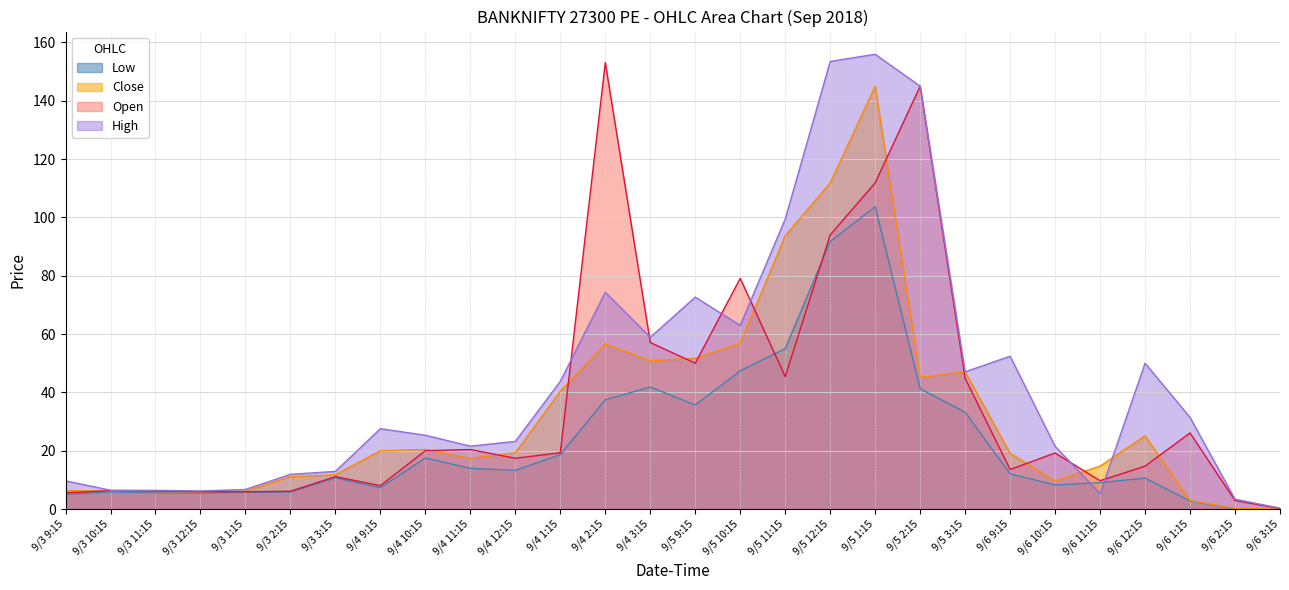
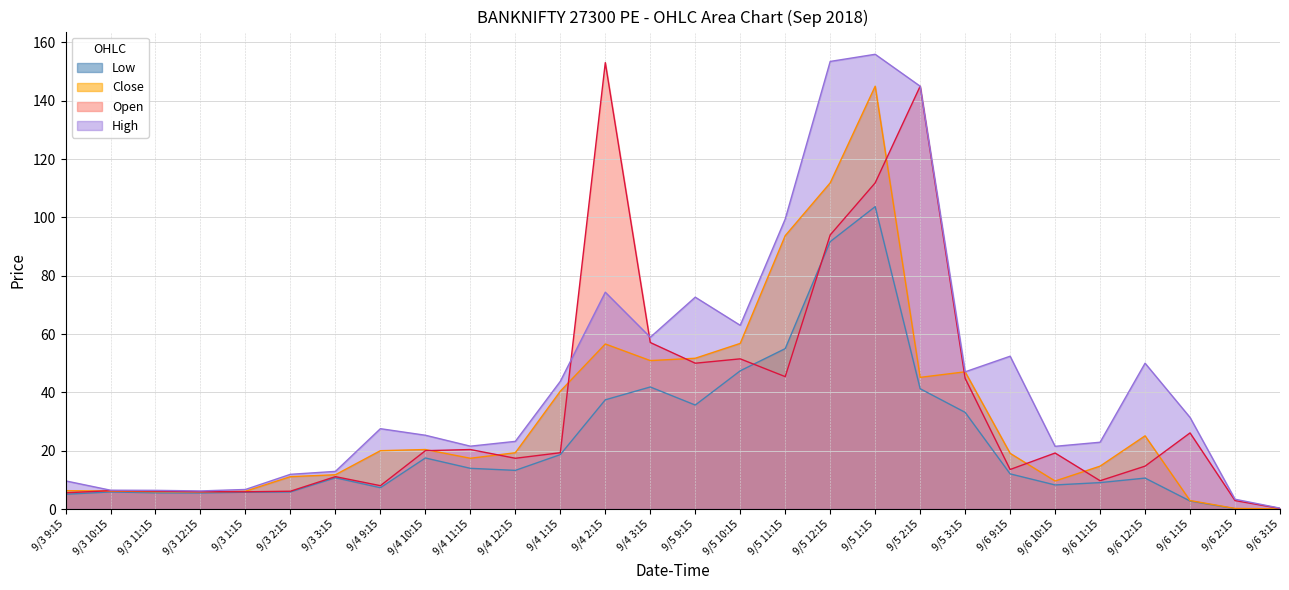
  {
    "Low": {
      "9/4 10:15": 18,
      "9/4 11:15": 14,
      "9/4 12:15": 13,
      "9/4 2:15": 37,
      "9/4 3:15": 42,
      "9/5 9:15": 36,
      "9/5 10:15": 47,
      "9/5 11:15": 55,
      "9/5 12:15": 92,
      "9/5 1:15": 104,
      "9/5 2:15": 41,
      "9/5 3:15": 33,
      "9/6 9:15": 12,
      "9/6 10:15": 8,
      "9/6 12:15": 11
    },
    "Close": {
      "9/4 9:15": 20,
      "9/4 11:15": 17,
      "9/4 12:15": 19,
      "9/4 1:15": 40,
      "9/4 2:15": 57,
      "9/4 3:15": 51,
      "9/5 9:15": 52,
      "9/5 10:15": 57,
      "9/5 11:15": 94,
      "9/5 12:15": 112,
      "9/5 1:15": 145,
      "9/5 2:15": 45,
      "9/6 9:15": 19,
      "9/6 10:15": 10,
      "9/6 11:15": 15,
      "9/6 12:15": 25
    },
    "Open": {
      "9/4 11:15": 20,
      "9/4 12:15": 17,
      "9/4 2:15": 153,
      "9/4 3:15": 57,
      "9/5 9:15": 50,
-     "9/5 10:15": 79,
+     "9/5 10:15": 52,
      "9/5 11:15": 45,
      "9/5 12:15": 94,
      "9/5 1:15": 112,
      "9/5 3:15": 45,
      "9/6 9:15": 14,
      "9/6 10:15": 19,
      "9/6 12:15": 15,
      "9/6 1:15": 26
    },
    "High": {
      "9/3 9:15": 10,
      "9/3 3:15": 13,
      "9/4 9:15": 28,
      "9/4 10:15": 25,
      "9/4 11:15": 22,
      "9/4 12:15": 23,
      "9/4 1:15": 44,
      "9/4 2:15": 74,
      "9/4 3:15": 59,
      "9/5 9:15": 73,
      "9/5 10:15": 63,
      "9/5 11:15": 99,
      "9/5 12:15": 154,
      "9/5 1:15": 156,
      "9/6 9:15": 52,
      "9/6 10:15": 22,
-     "9/6 11:15": 5,
+     "9/6 11:15": 23,
      "9/6 12:15": 50,
      "9/6 1:15": 31
    }
  }
